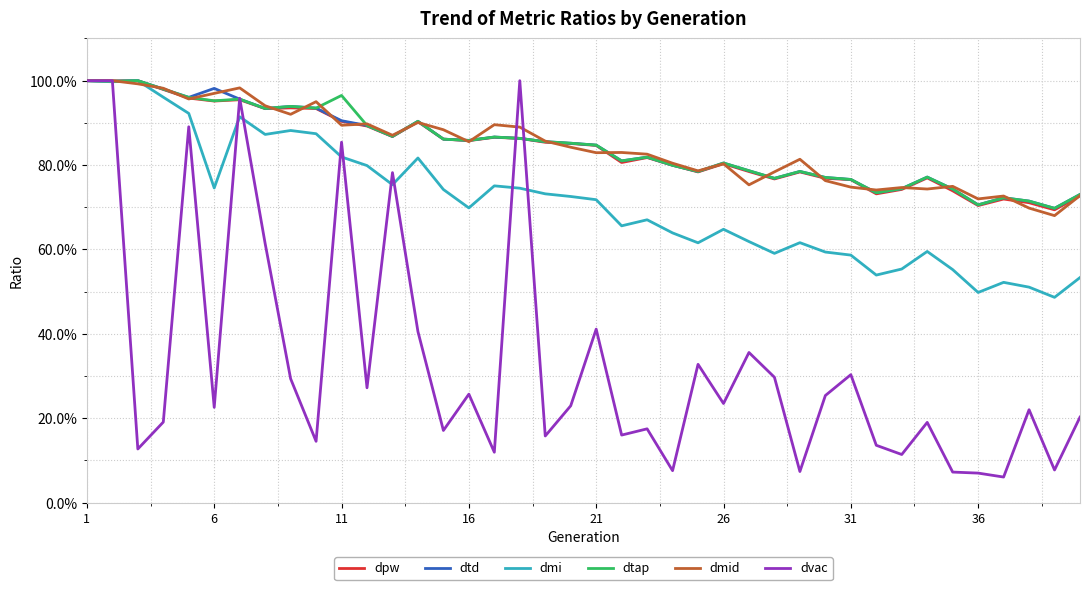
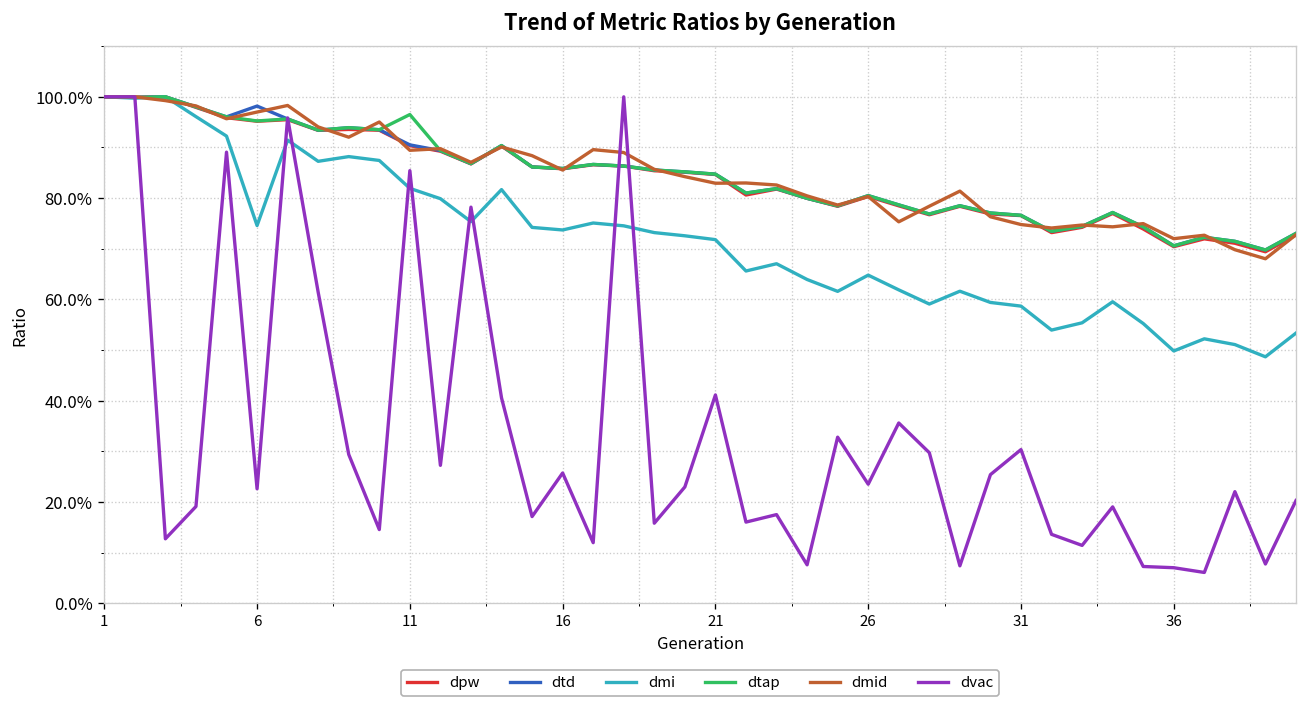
  {
    "dtd": {
      "6": "98%"
    },
    "dmi": {
      "6": "75%",
      "11": "82%",
-     "16": "70%",
+     "16": "74%",
      "21": "72%",
      "26": "65%",
      "31": "59%",
      "36": "50%"
    },
    "dtap": {
      "11": "97%"
    },
    "dvac": {
      "6": "23%",
      "11": "85%",
      "16": "26%",
      "21": "41%",
      "26": "24%",
      "31": "30%",
      "36": "7%"
    }
  }
